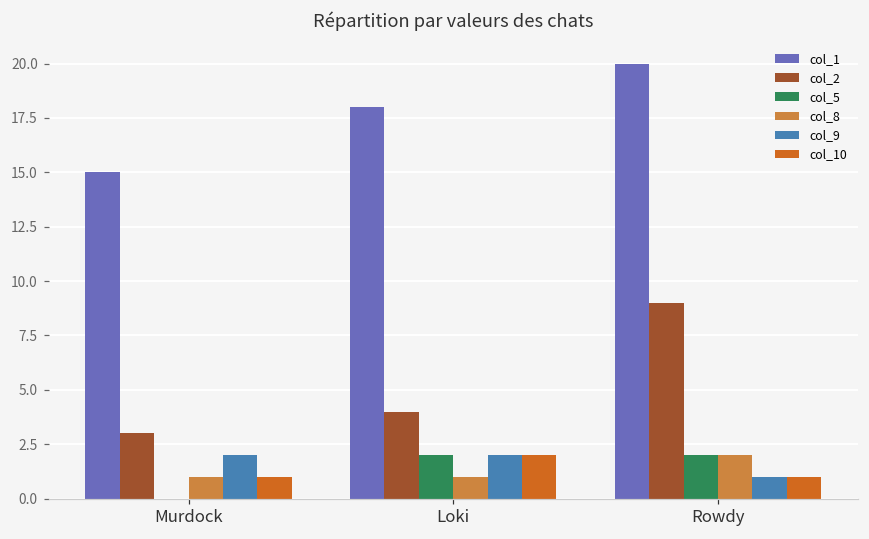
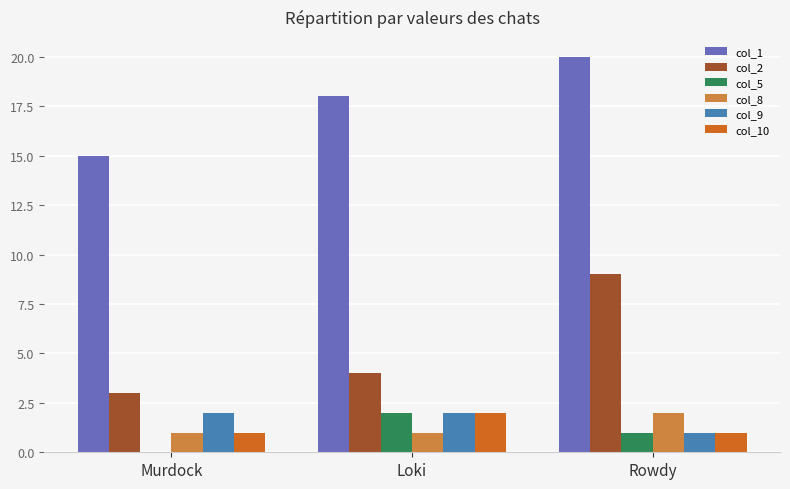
  {
    "col_5": {
      "Murdock": 0,
      "Loki": 2,
-     "Rowdy": 2
+     "Rowdy": 1
    }
  }
